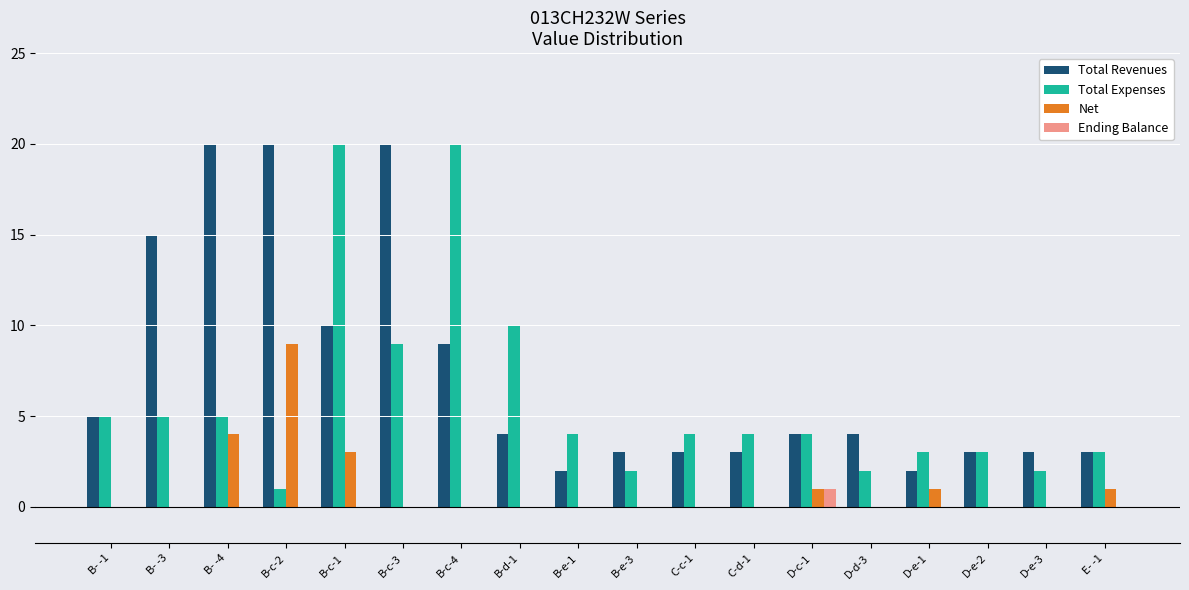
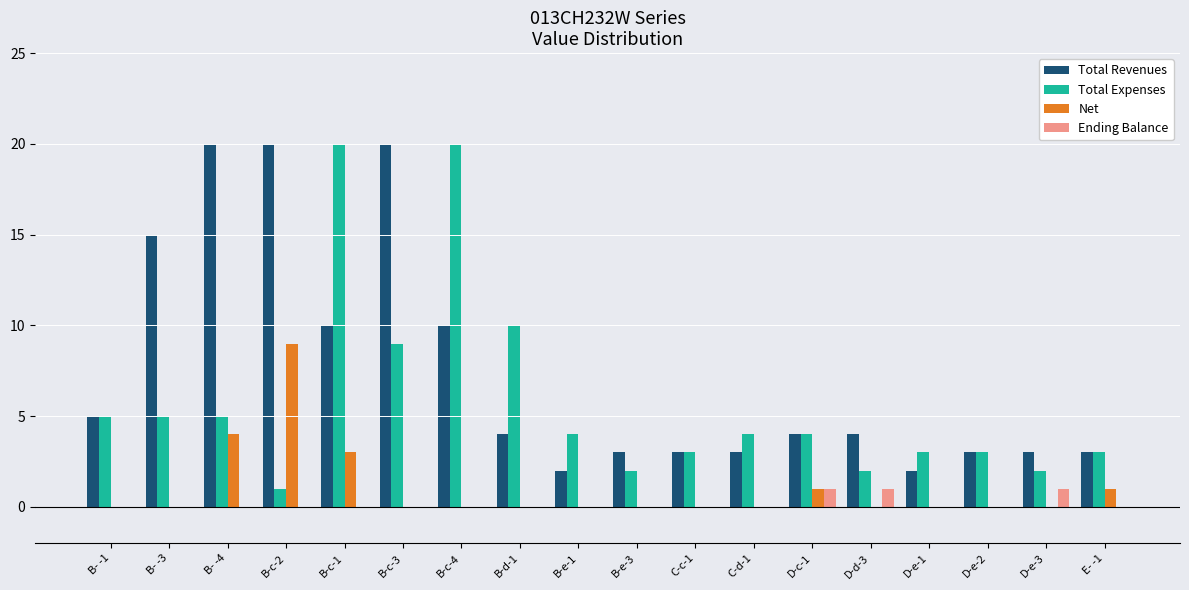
  {
    "Total Revenues": {
      "B- -1": 5,
      "B- -3": 15,
      "B- -4": 20,
      "B-c-2": 20,
      "B-c-1": 10,
      "B-c-3": 20,
-     "B-c-4": 9,
+     "B-c-4": 10,
      "B-d-1": 4,
      "B-e-1": 2,
      "B-e-3": 3,
      "C-c-1": 3,
      "C-d-1": 3,
      "D-c-1": 4,
      "D-d-3": 4,
      "D-e-1": 2,
      "D-e-2": 3,
      "D-e-3": 3,
      "E- -1": 3
    },
    "Total Expenses": {
      "B- -1": 5,
      "B- -3": 5,
      "B- -4": 5,
      "B-c-2": 1,
      "B-c-1": 20,
      "B-c-3": 9,
      "B-c-4": 20,
      "B-d-1": 10,
      "B-e-1": 4,
      "B-e-3": 2,
-     "C-c-1": 4,
+     "C-c-1": 3,
      "C-d-1": 4,
      "D-c-1": 4,
      "D-d-3": 2,
      "D-e-1": 3,
      "D-e-2": 3,
      "D-e-3": 2,
      "E- -1": 3
    },
    "Net": {
      "B- -1": 0,
      "B- -3": 0,
      "B- -4": 4,
      "B-c-2": 9,
      "B-c-1": 3,
      "B-c-3": 0,
      "B-c-4": 0,
      "B-d-1": 0,
      "B-e-1": 0,
      "B-e-3": 0,
      "C-c-1": 0,
      "C-d-1": 0,
      "D-c-1": 1,
      "D-d-3": 0,
-     "D-e-1": 1,
+     "D-e-1": 0,
      "D-e-2": 0,
      "D-e-3": 0,
      "E- -1": 1
    },
    "Ending Balance": {
      "B- -1": 0,
      "B- -3": 0,
      "B- -4": 0,
      "B-c-2": 0,
      "B-c-1": 0,
      "B-c-3": 0,
      "B-c-4": 0,
      "B-d-1": 0,
      "B-e-1": 0,
      "B-e-3": 0,
      "C-c-1": 0,
      "C-d-1": 0,
      "D-c-1": 1,
-     "D-d-3": 0,
+     "D-d-3": 1,
      "D-e-1": 0,
      "D-e-2": 0,
-     "D-e-3": 0,
+     "D-e-3": 1,
      "E- -1": 0
    }
  }
